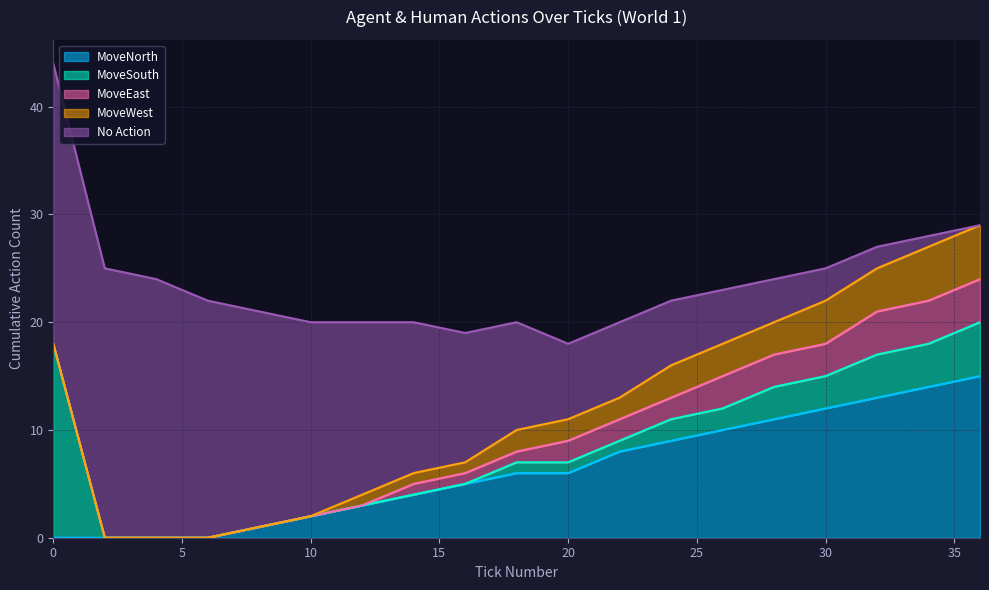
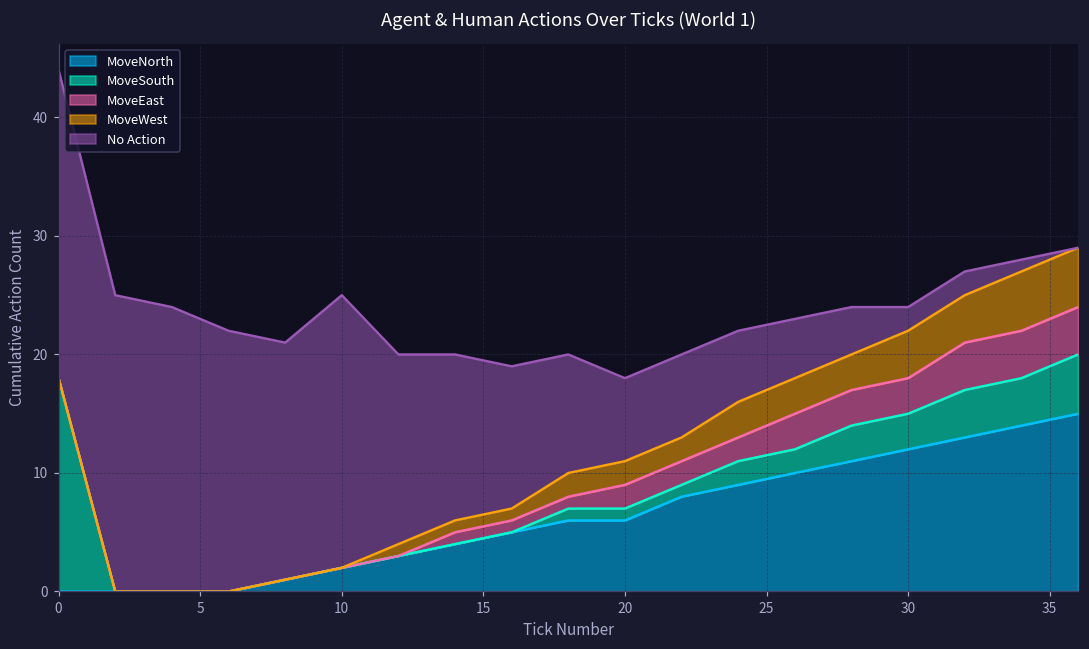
  {
    "MoveNorth": {
      "0": 0,
      "20": 6,
      "30": 12
    },
    "MoveSouth": {
      "20": 1,
      "30": 3
    },
    "MoveEast": {
      "20": 2,
      "30": 3
    },
    "MoveWest": {
      "20": 2,
      "30": 4
    },
    "No Action": {
      "0": 26,
-     "10": 18,
+     "10": 23,
      "20": 7,
-     "30": 3
+     "30": 2
    }
  }
